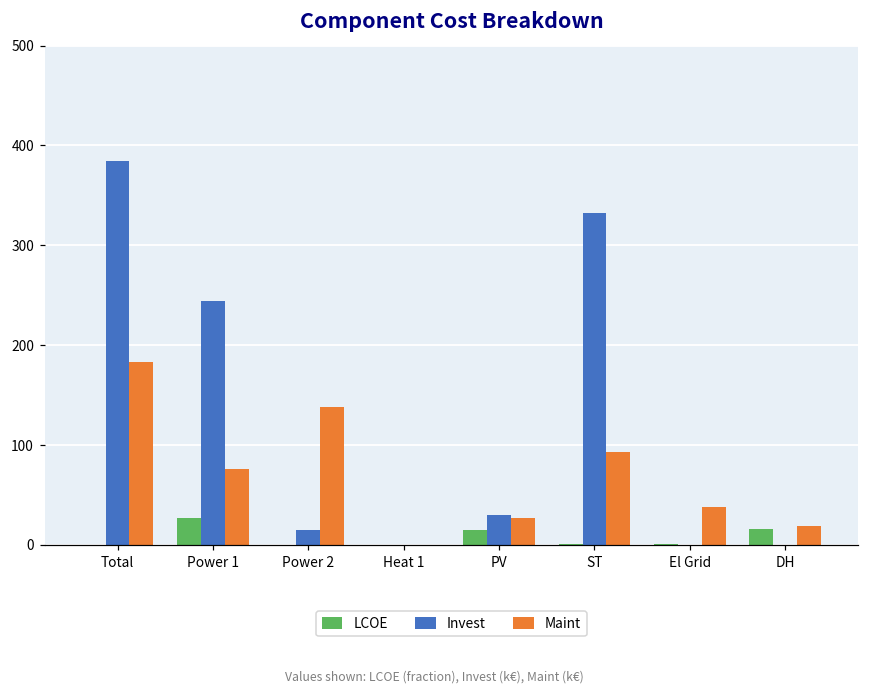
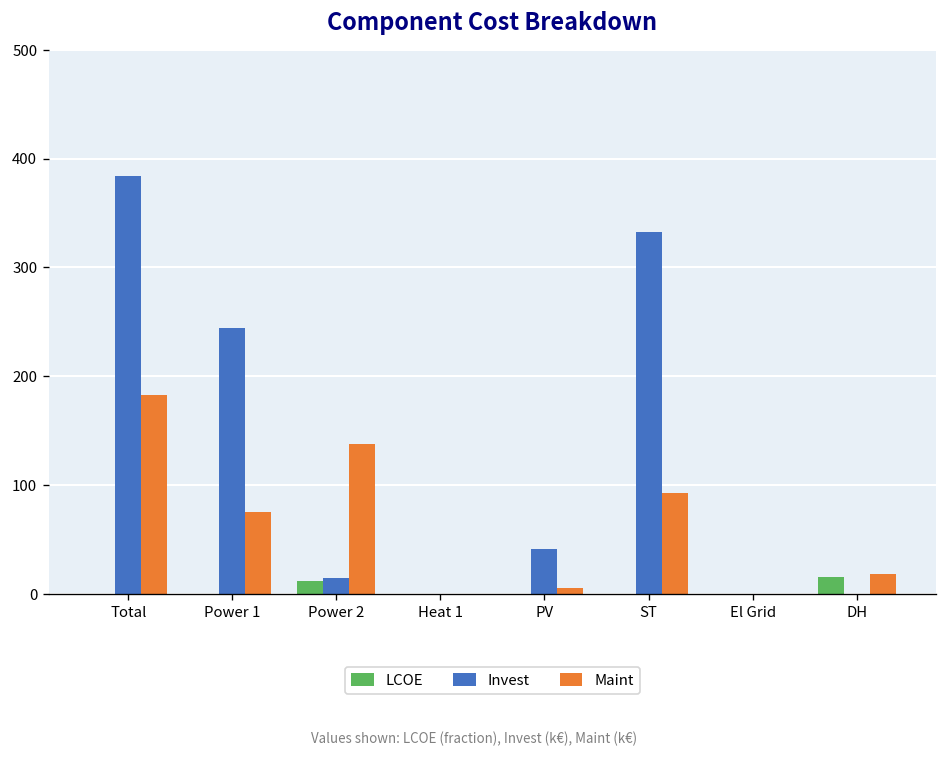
  {
    "LCOE": {
      "Total": 0,
-     "Power 1": 30,
-     "Power 2": 0,
+     "Power 1": 0,
+     "Power 2": 10,
      "Heat 1": 0,
-     "PV": 10,
+     "PV": 0,
      "DH": 20
    },
    "Invest": {
      "Total": 380,
      "Power 1": 240,
      "Power 2": 10,
      "Heat 1": 0,
-     "PV": 30,
+     "PV": 40,
      "ST": 330,
      "El Grid": 0,
      "DH": 0
    },
    "Maint": {
      "Total": 180,
      "Power 1": 80,
      "Power 2": 140,
      "Heat 1": 0,
-     "PV": 30,
+     "PV": 10,
      "ST": 90,
-     "El Grid": 40,
+     "El Grid": 0,
      "DH": 20
    }
  }
